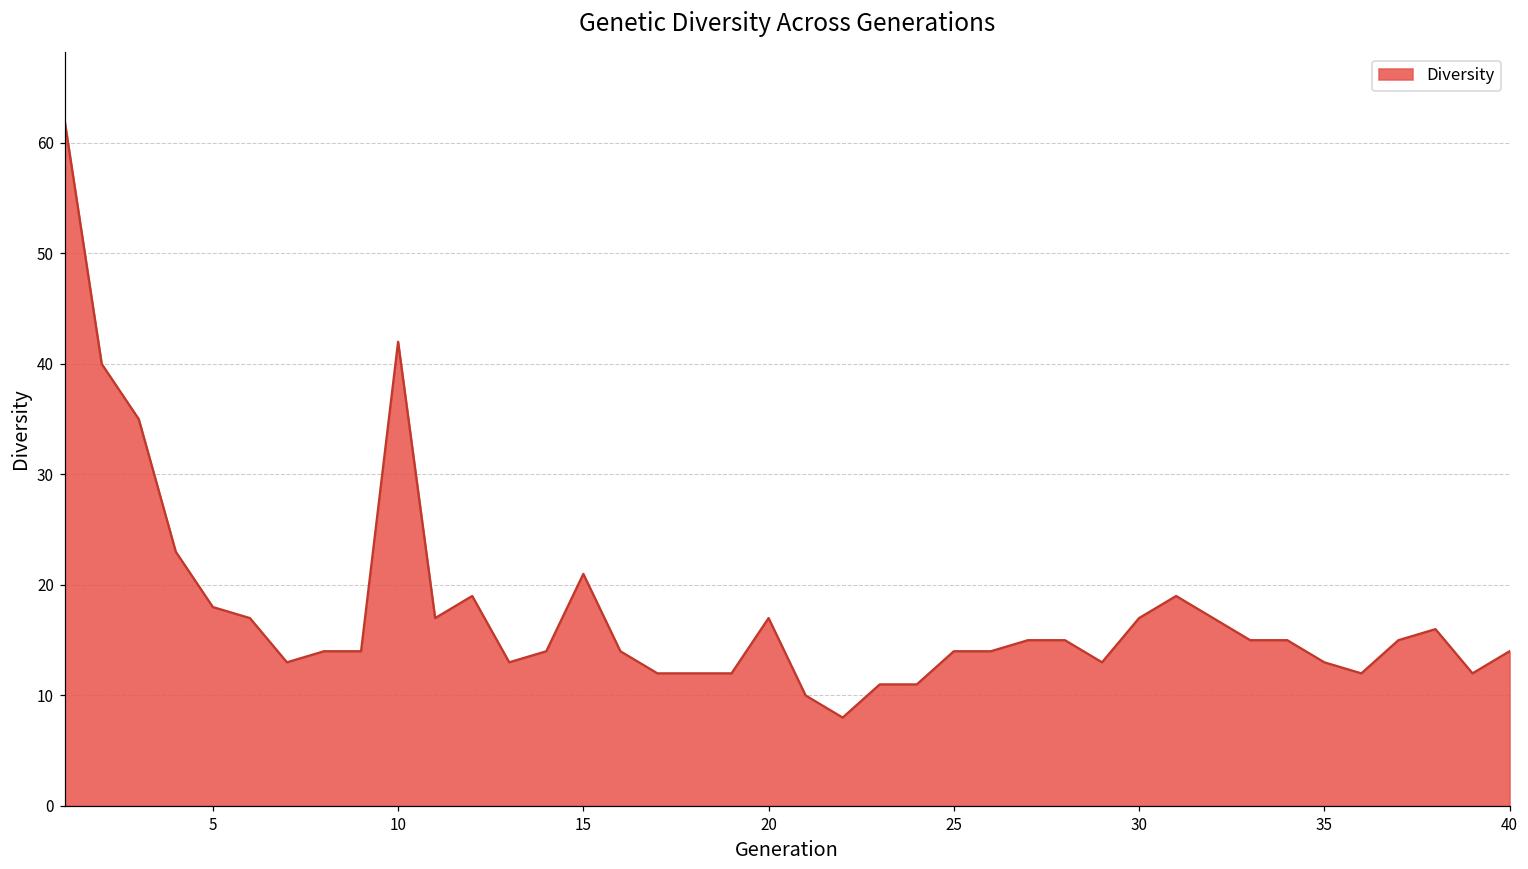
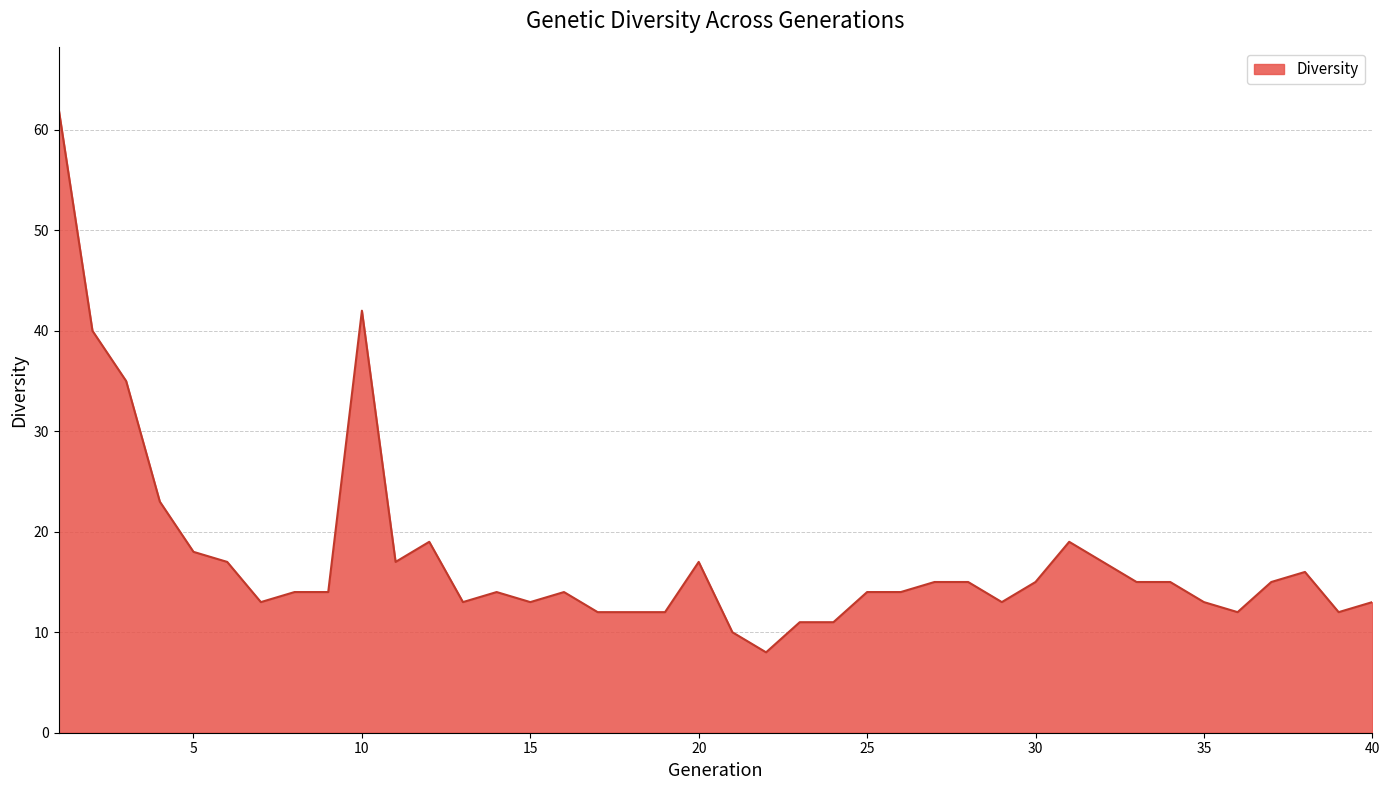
  {
    "5": 18,
    "10": 42,
-   "15": 21,
+   "15": 13,
    "20": 17,
    "25": 14,
-   "30": 17,
+   "30": 15,
    "35": 13,
-   "40": 14
+   "40": 13
  }
